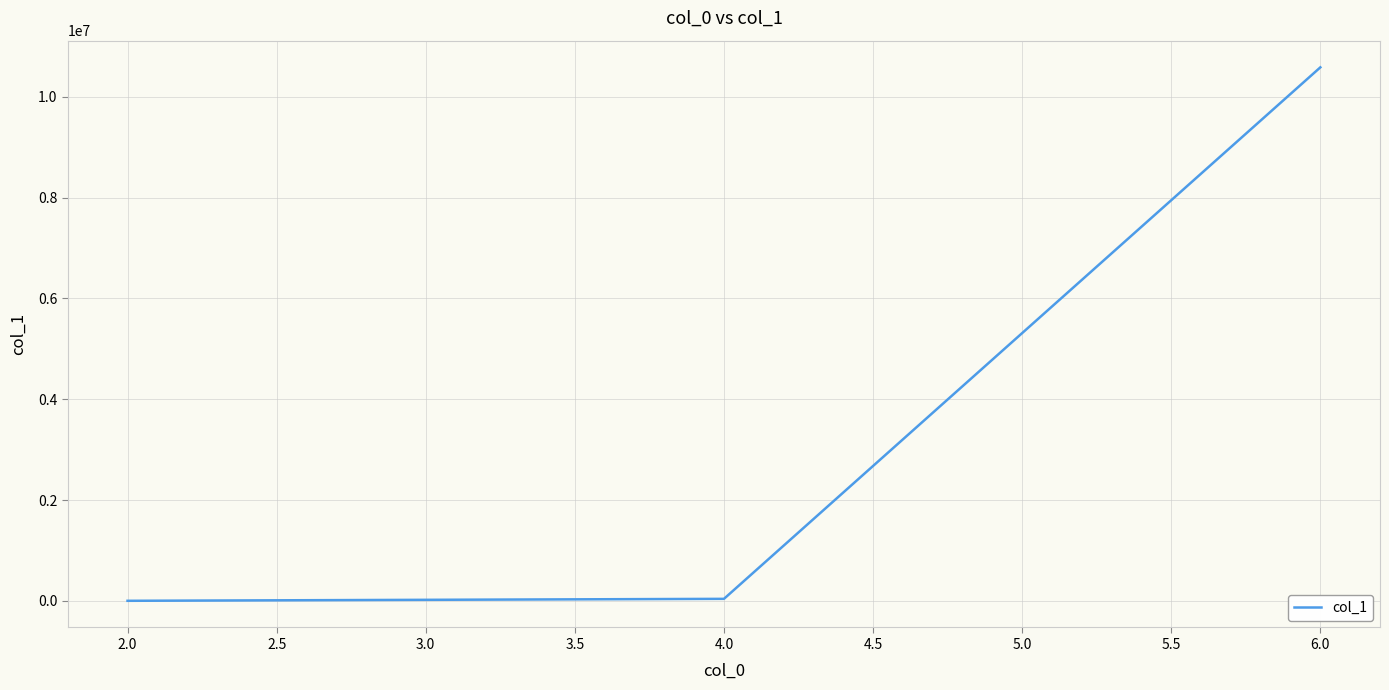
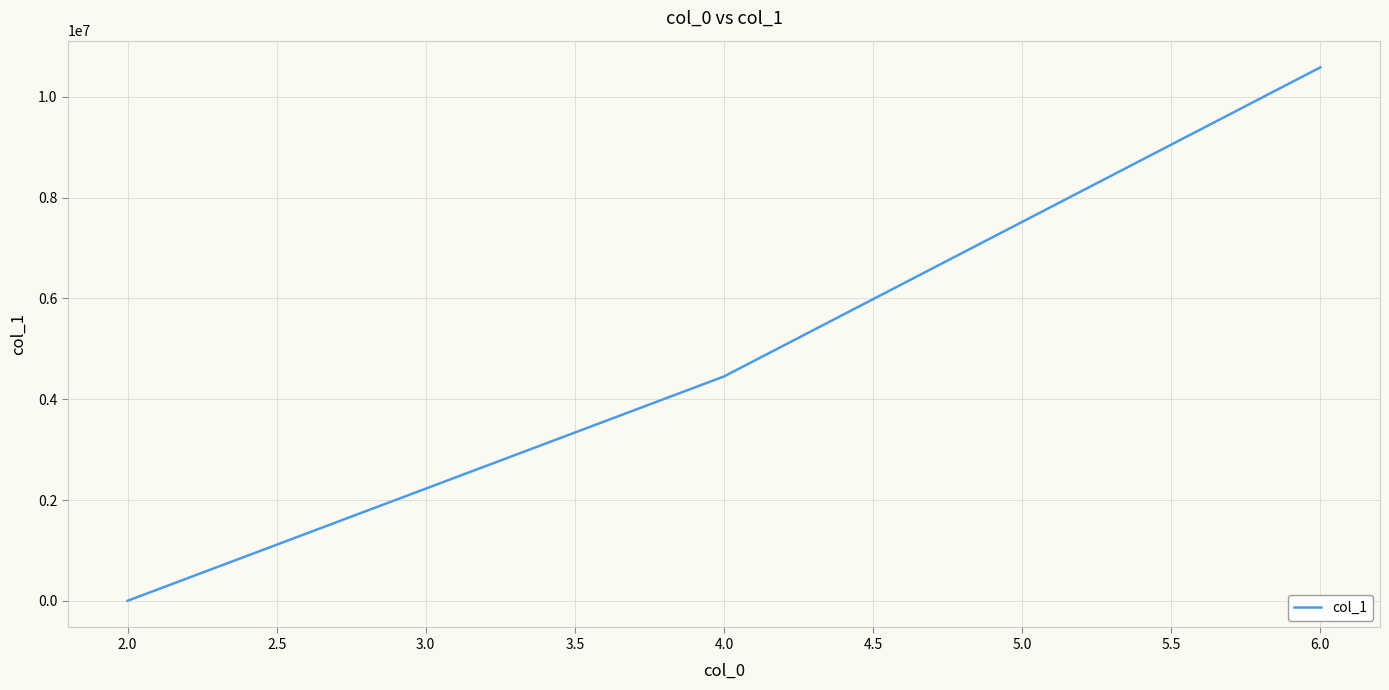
  {
    "2.0": 0,
-   "4.0": 0,
+   "4.0": 4500000,
    "6.0": 10600000
  }
